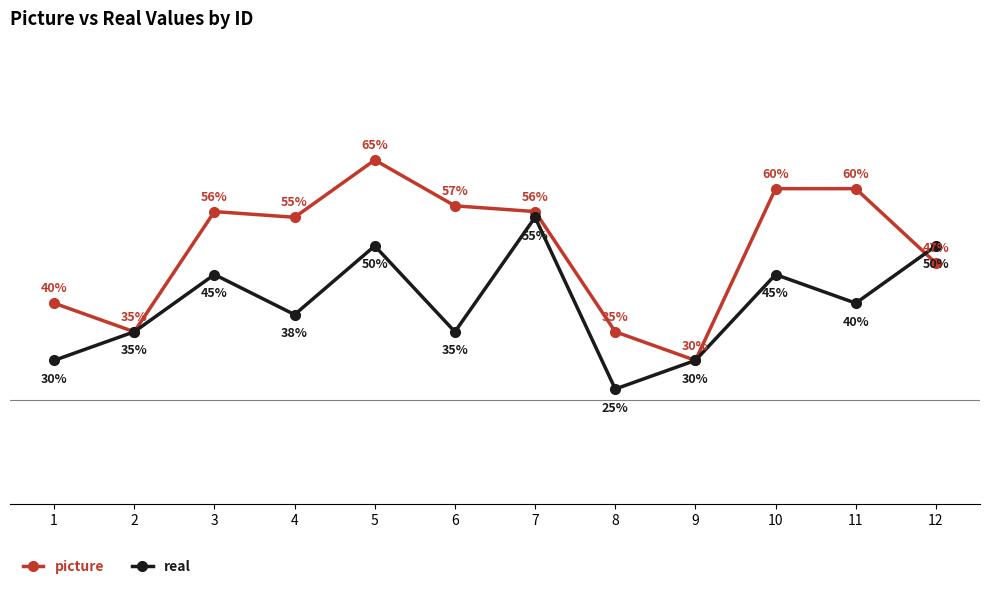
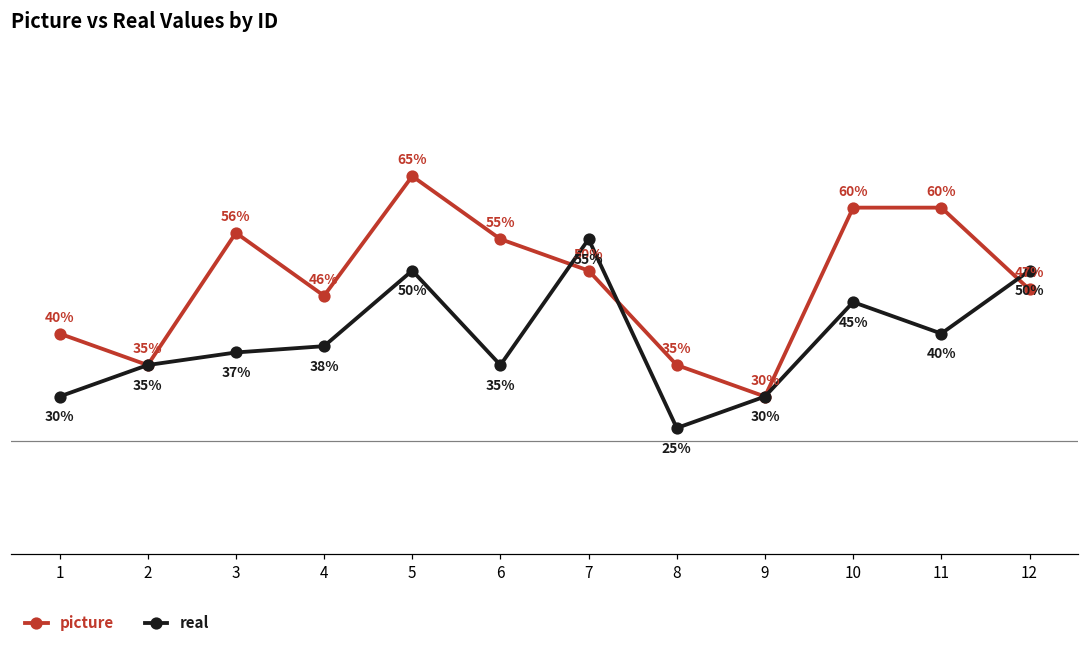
  {
    "picture": {
      "1": "40%",
      "3": "56%",
-     "4": "55%",
+     "4": "46%",
      "5": "65%",
-     "6": "57%",
-     "7": "56%",
+     "6": "55%",
+     "7": "50%",
      "8": "35%",
      "10": "60%",
      "11": "60%"
    },
    "real": {
      "1": "30%",
-     "3": "45%",
+     "3": "37%",
      "4": "38%",
      "5": "50%",
      "6": "35%",
      "7": "55%",
      "8": "25%",
      "10": "45%",
      "11": "40%"
    }
  }
